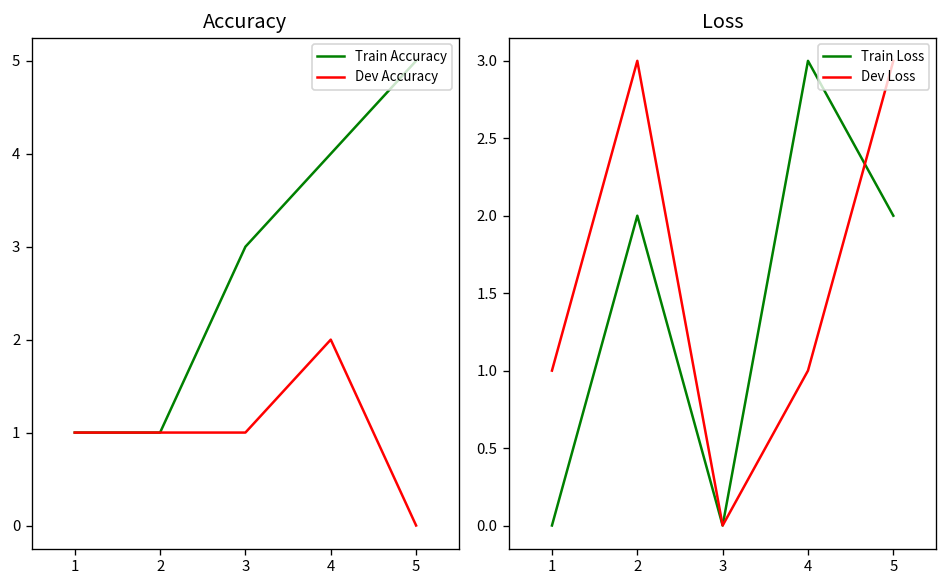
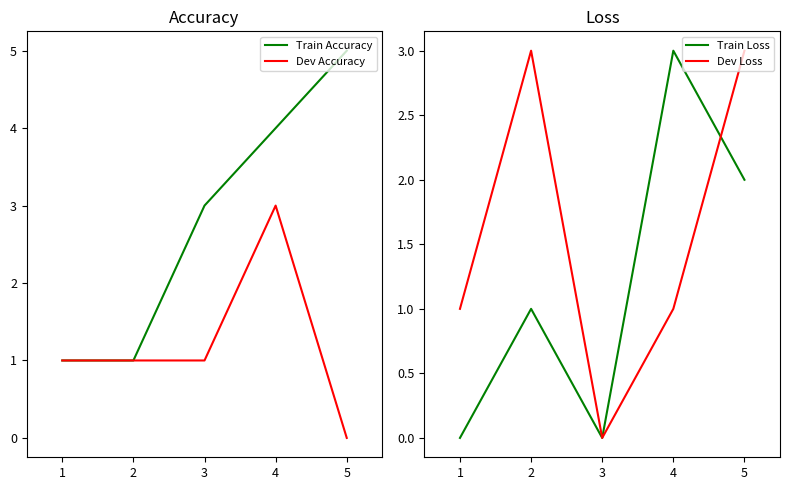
  {
    "Accuracy": {
      "Train Accuracy": {
        "3": 3,
        "4": 4
      },
      "Dev Accuracy": {
        "3": 1,
-       "4": 2,
+       "4": 3,
        "5": 0
      }
    },
    "Loss": {
      "Train Loss": {
        "1": 0,
-       "2": 2,
+       "2": 1,
        "4": 3,
        "5": 2
      },
      "Dev Loss": {
        "1": 1,
        "2": 3,
        "4": 1
      }
    }
  }
